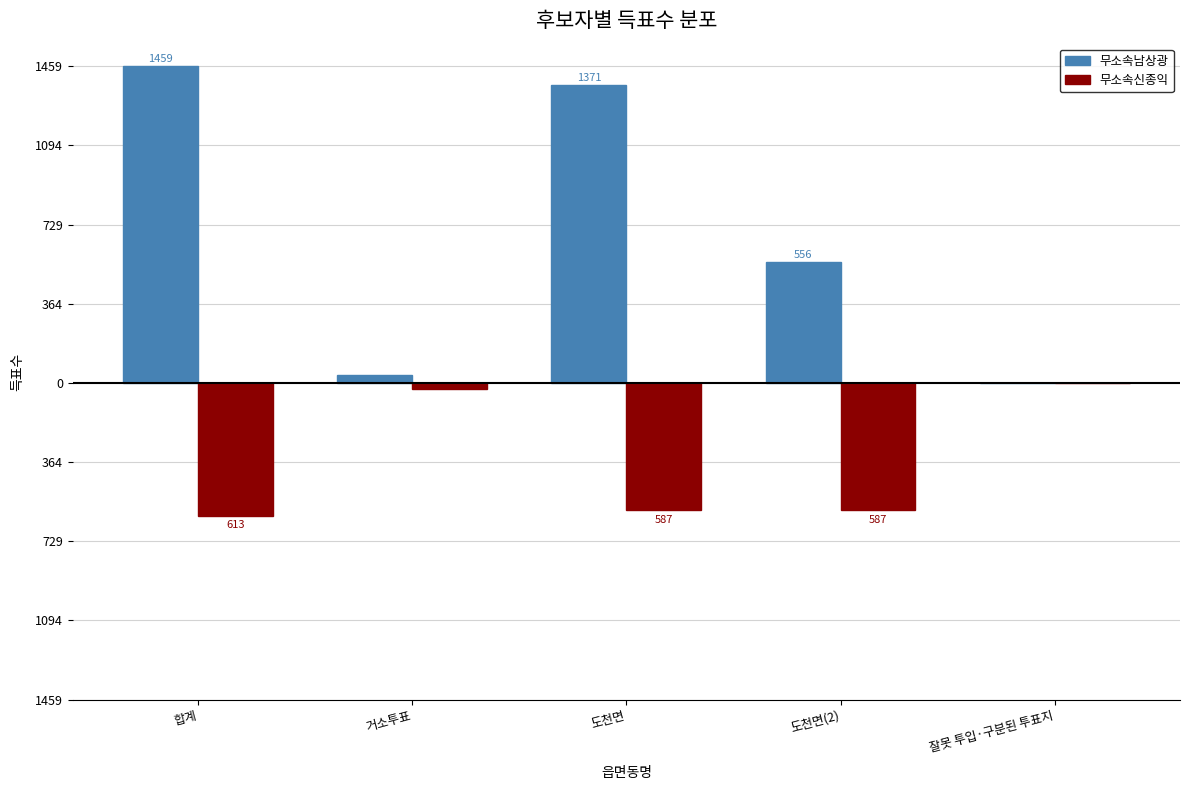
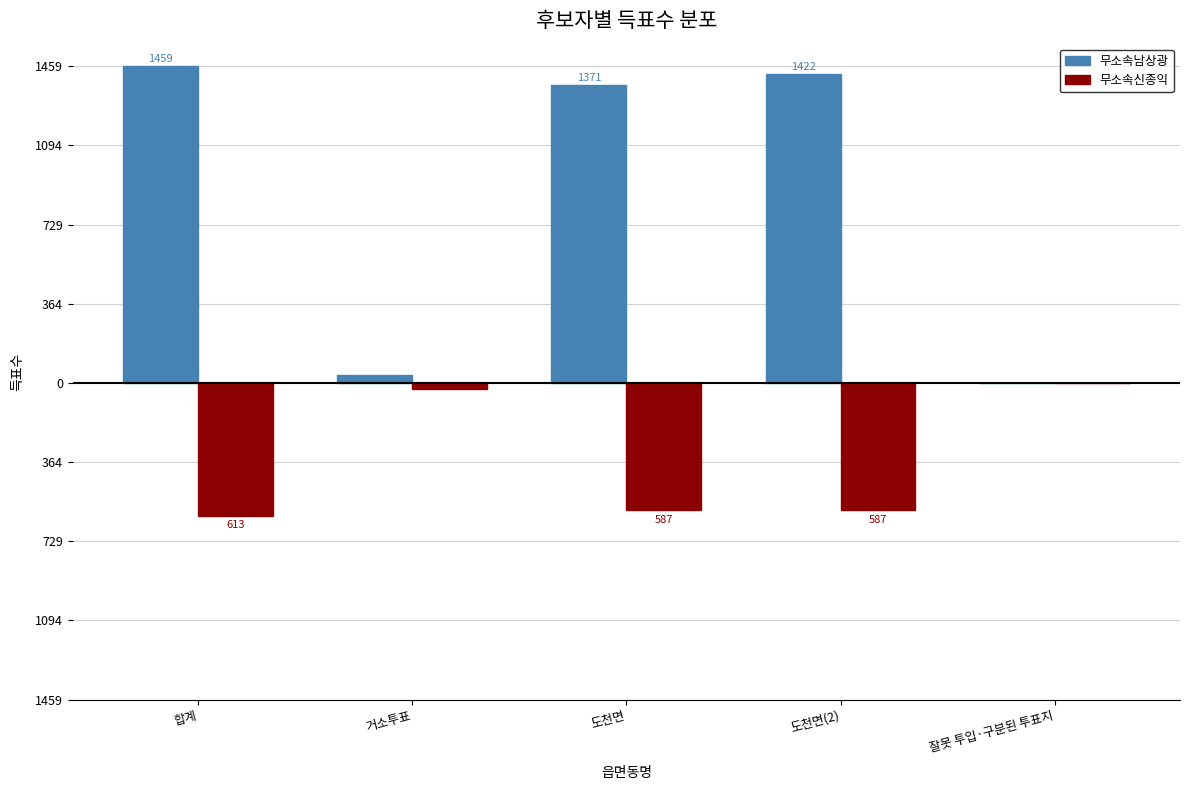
  {
    "무소속남상광": {
      "합계": 1459,
      "도천면": 1371,
-     "도천면(2)": 556
+     "도천면(2)": 1422
    }
  }
